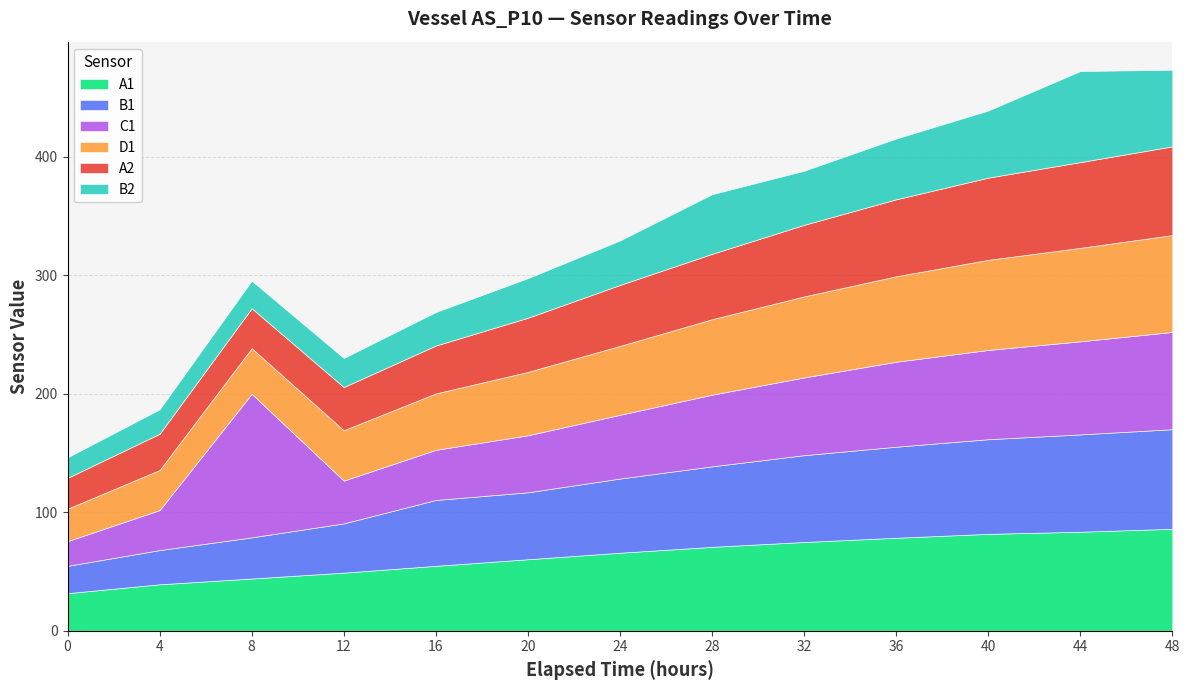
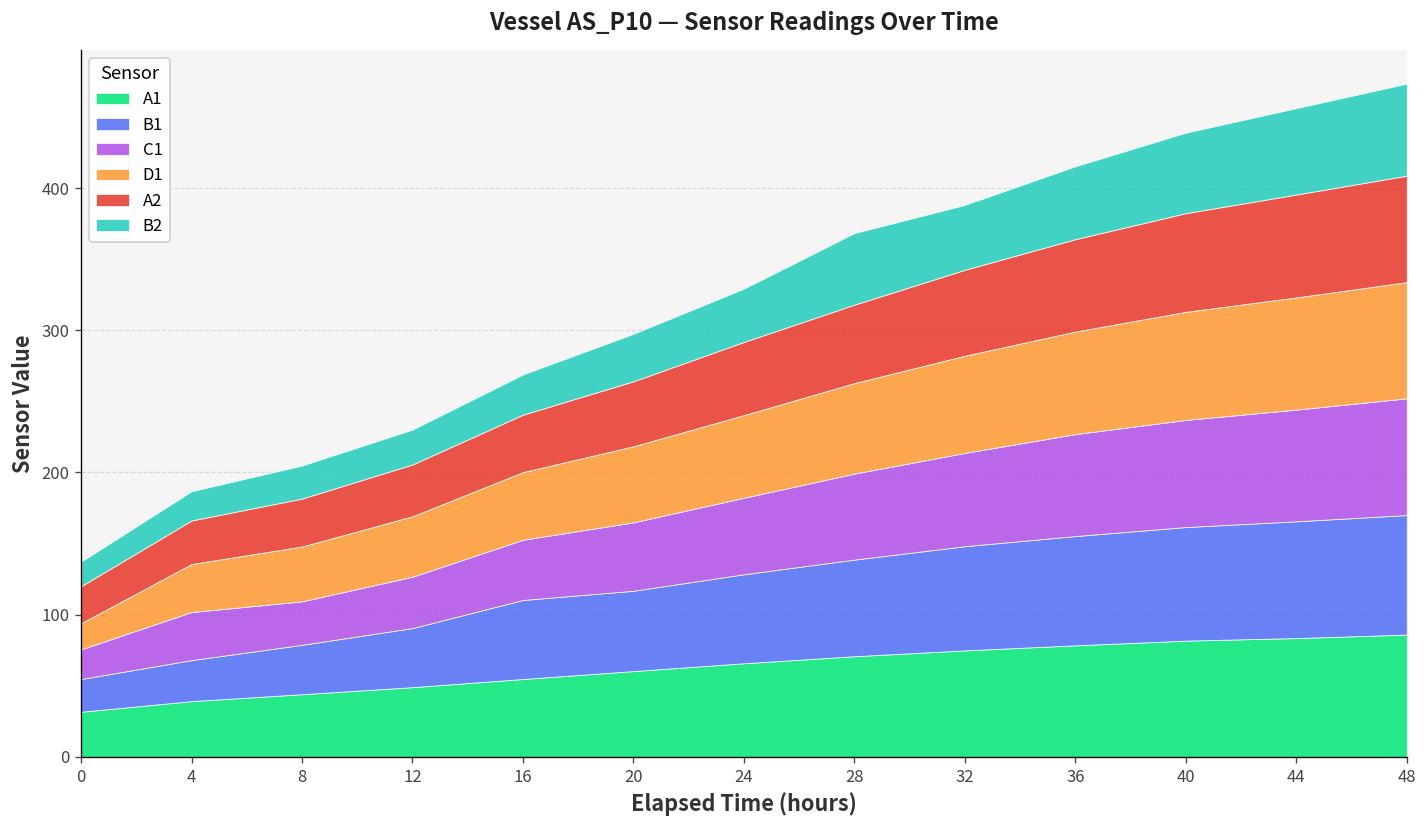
  {
    "A1": {
      "0": 32,
      "4": 39,
      "8": 44,
      "12": 49,
      "16": 55,
      "20": 60,
      "24": 66,
      "28": 71,
      "32": 75,
      "36": 78,
      "40": 82,
      "44": 84,
      "48": 86
    },
    "B1": {
      "0": 23,
      "4": 29,
      "8": 35,
      "12": 42,
      "16": 56,
      "20": 56,
      "24": 63,
      "28": 68,
      "32": 73,
      "36": 77,
      "40": 80,
      "44": 82,
      "48": 84
    },
    "C1": {
      "0": 21,
      "4": 34,
-     "8": 121,
+     "8": 31,
      "12": 36,
      "16": 42,
      "20": 48,
      "24": 54,
      "28": 60,
      "32": 66,
      "36": 72,
      "40": 75,
      "44": 79,
      "48": 82
    },
    "D1": {
-     "0": 27,
+     "0": 18,
      "4": 34,
      "8": 39,
      "12": 43,
      "16": 48,
      "20": 53,
      "24": 58,
      "28": 64,
      "32": 68,
      "36": 72,
      "40": 76,
      "44": 79,
      "48": 82
    },
    "A2": {
      "0": 26,
      "4": 31,
      "8": 34,
      "12": 36,
      "16": 40,
      "20": 46,
      "24": 51,
      "28": 55,
      "32": 60,
      "36": 65,
      "40": 69,
      "44": 72,
      "48": 75
    },
    "B2": {
      "0": 17,
      "4": 21,
      "8": 23,
      "12": 25,
      "16": 28,
      "20": 33,
      "24": 37,
      "28": 50,
      "32": 46,
      "36": 51,
      "40": 57,
-     "44": 77,
+     "44": 61,
      "48": 65
    }
  }
